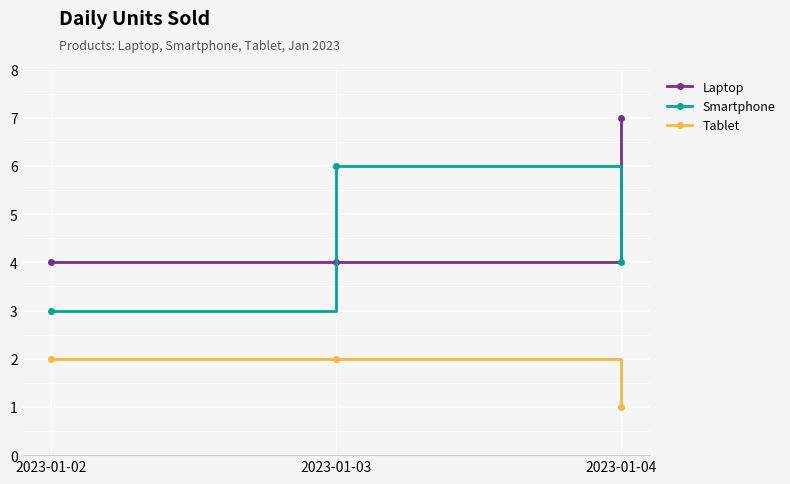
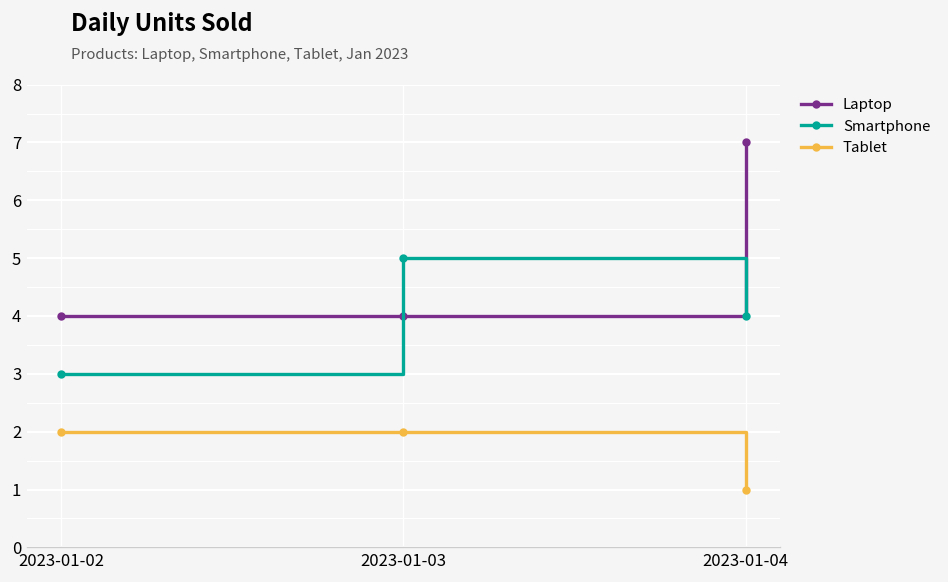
  {
    "Laptop": {
      "2023-01-02": 4,
      "2023-01-03": 4,
      "2023-01-04": 7
    },
    "Smartphone": {
      "2023-01-02": 3,
-     "2023-01-03": 6,
+     "2023-01-03": 5,
      "2023-01-04": 4
    },
    "Tablet": {
      "2023-01-02": 2,
      "2023-01-03": 2,
      "2023-01-04": 1
    }
  }
